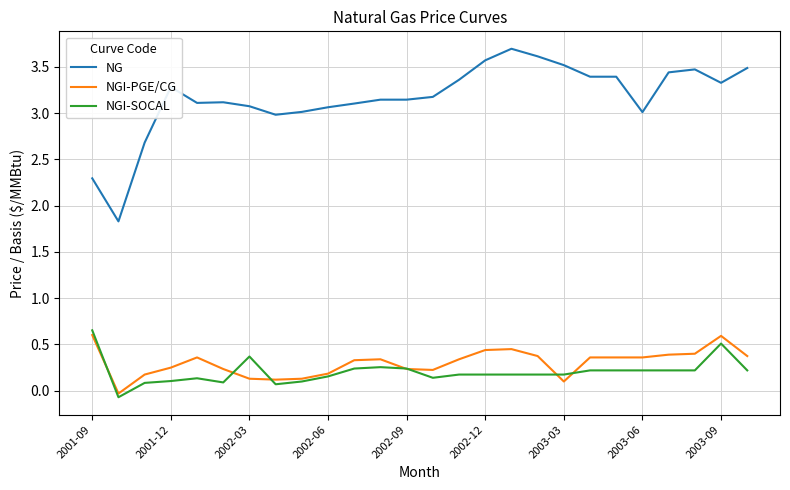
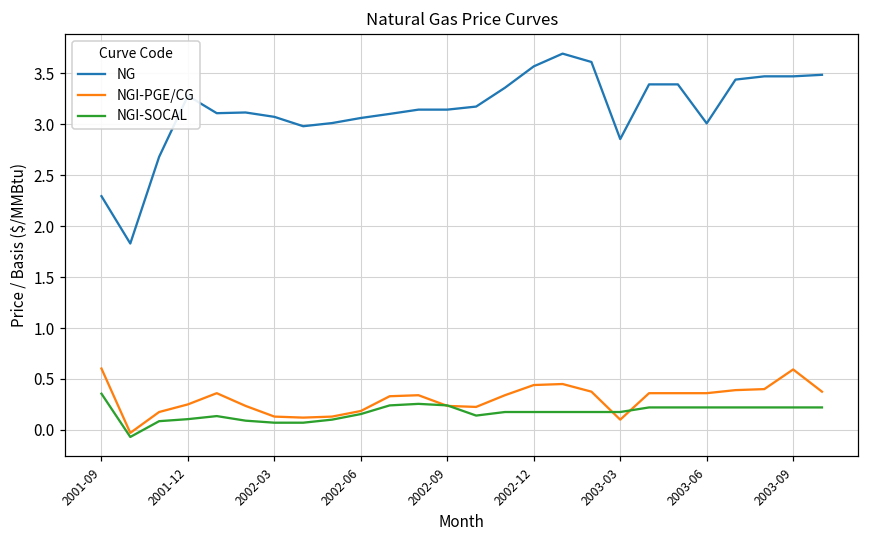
  {
    "NG": {
      "2001-09": 2.3,
      "2002-03": 3.1,
      "2002-06": 3.1,
      "2002-09": 3.1,
      "2002-12": 3.6,
-     "2003-03": 3.5,
+     "2003-03": 2.9,
      "2003-06": 3.0,
-     "2003-09": 3.3
+     "2003-09": 3.5
    },
    "NGI-PGE/CG": {
      "2001-09": 0.6,
      "2001-12": 0.3,
      "2002-03": 0.1,
      "2002-06": 0.2,
      "2002-12": 0.4,
      "2003-03": 0.1,
      "2003-06": 0.4,
      "2003-09": 0.6
    },
    "NGI-SOCAL": {
-     "2001-09": 0.7,
+     "2001-09": 0.4,
      "2001-12": 0.1,
-     "2002-03": 0.4,
+     "2002-03": 0.1,
      "2002-06": 0.2,
      "2002-12": 0.2,
      "2003-03": 0.2,
      "2003-06": 0.2,
-     "2003-09": 0.5
+     "2003-09": 0.2
    }
  }
